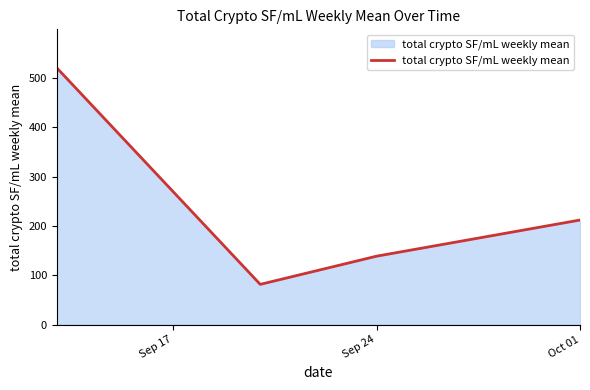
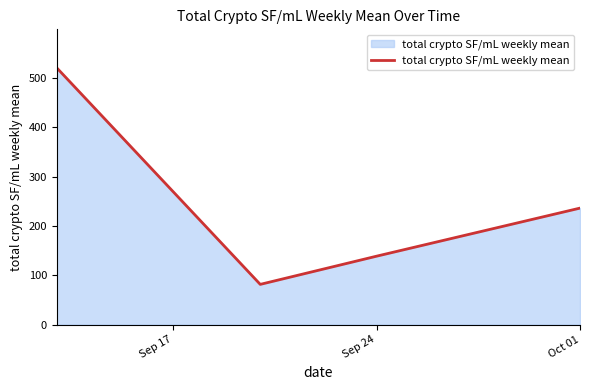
  {
    "Sep 24": 140,
-   "Oct 01": 210
+   "Oct 01": 240
  }
